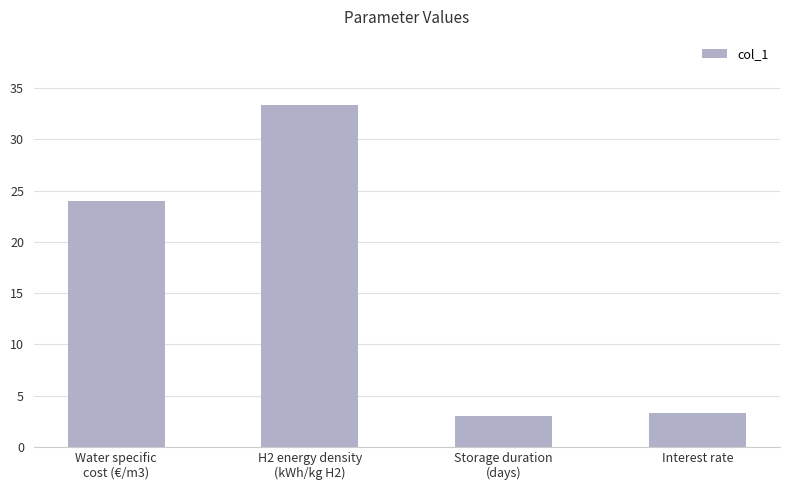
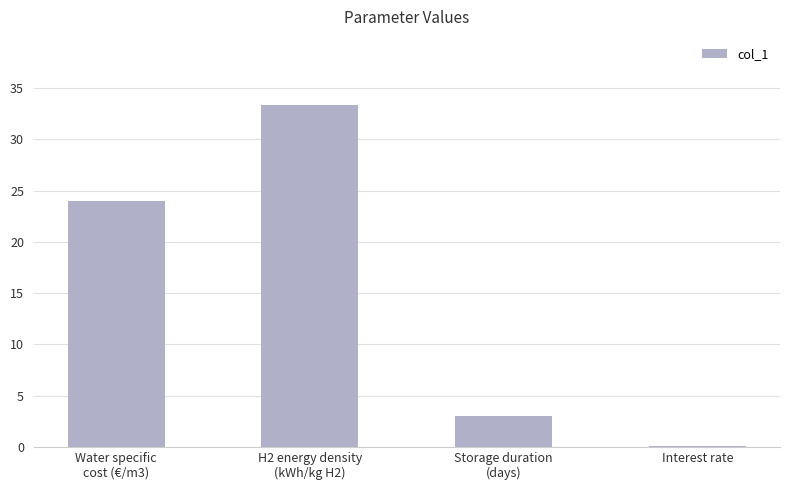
  {
    "Water specific cost (€/m3)": 24.0,
    "H2 energy density (kWh/kg H2)": 33.3,
    "Storage duration (days)": 3.0,
-   "Interest rate": 3.3
+   "Interest rate": 0.1
  }
